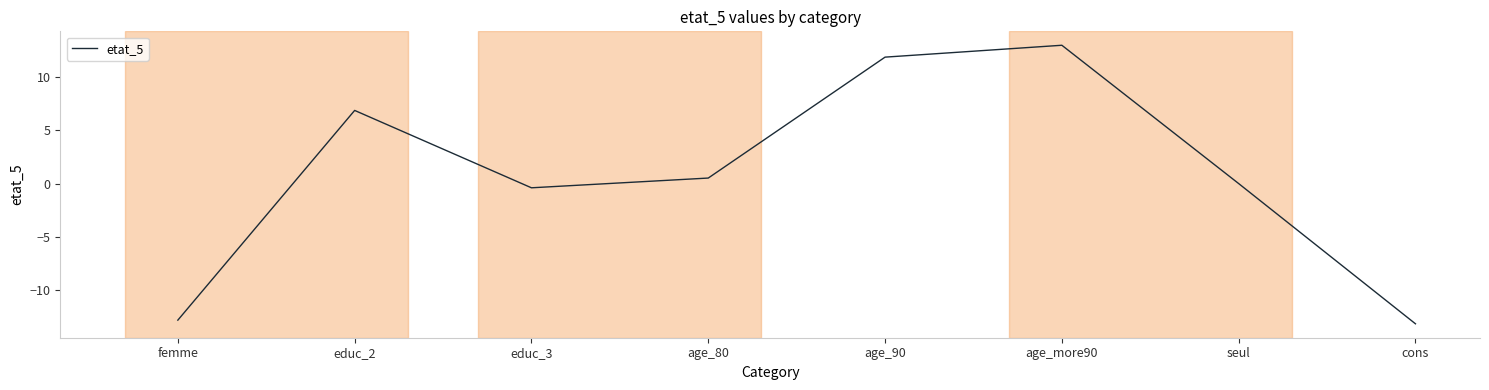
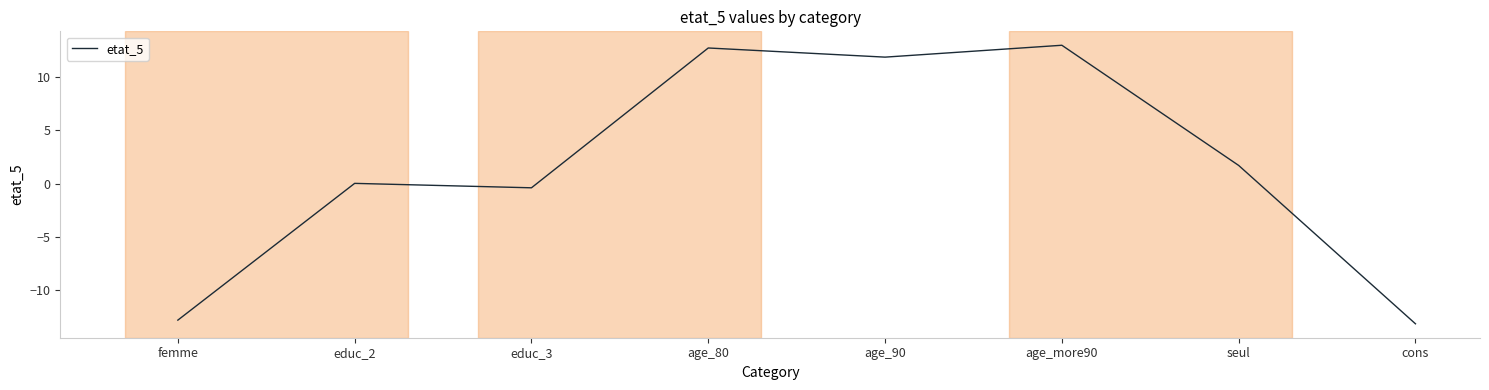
  {
    "femme": -12.8,
-   "educ_2": 6.9,
+   "educ_2": 0.0,
    "educ_3": -0.4,
-   "age_80": 0.5,
+   "age_80": 12.7,
    "age_90": 11.9,
    "age_more90": 13.0,
-   "seul": 0.0,
+   "seul": 1.7,
    "cons": -13.1
  }
